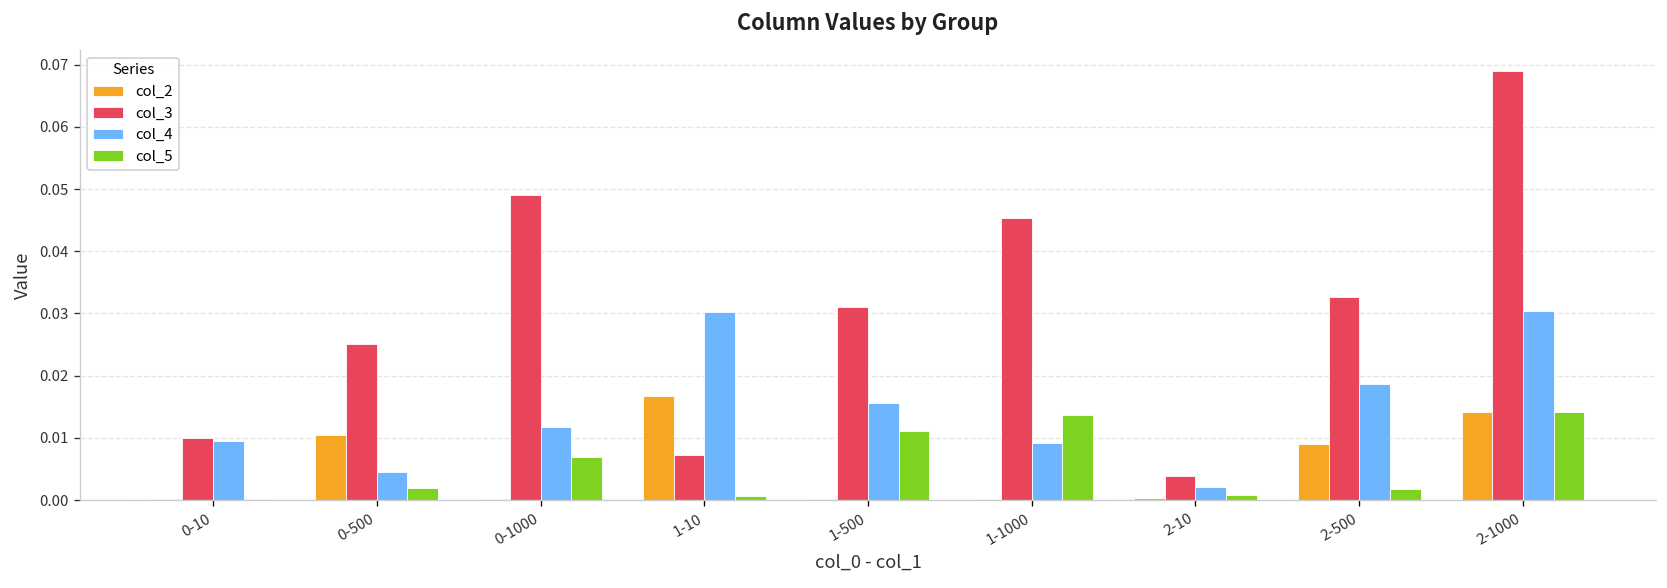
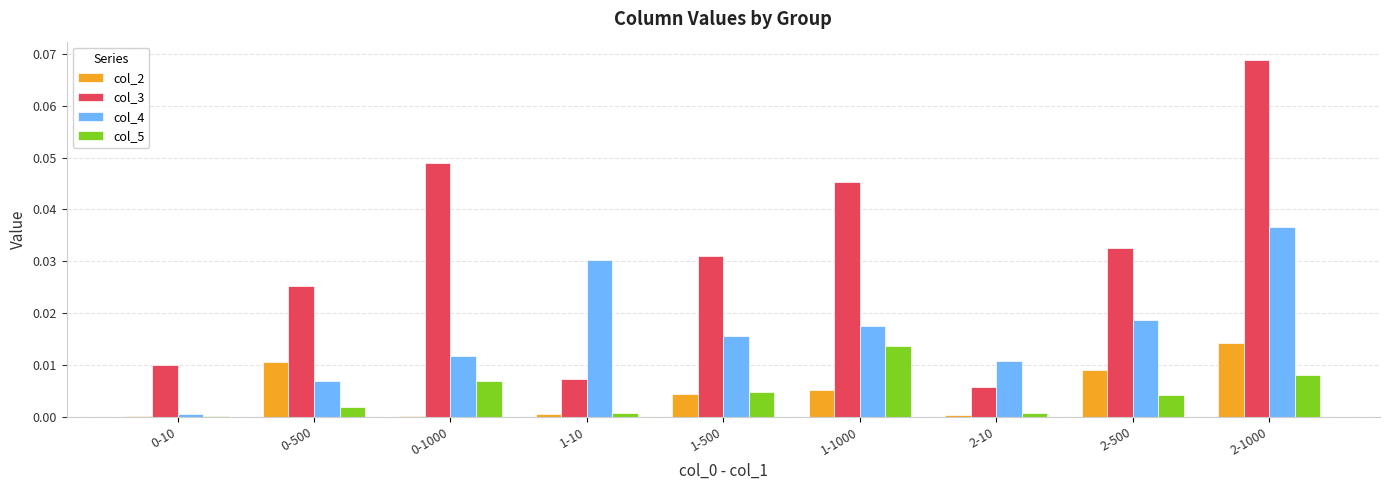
  {
    "col_2": {
      "0-500": 0.011,
-     "1-10": 0.017,
-     "1-500": 0.000,
-     "1-1000": 0.000,
+     "1-10": 0.000,
+     "1-500": 0.004,
+     "1-1000": 0.005,
      "2-500": 0.009,
      "2-1000": 0.014
    },
    "col_3": {
      "0-10": 0.010,
      "0-500": 0.025,
      "0-1000": 0.049,
      "1-10": 0.007,
      "1-500": 0.031,
      "1-1000": 0.045,
-     "2-10": 0.004,
+     "2-10": 0.006,
      "2-500": 0.033,
      "2-1000": 0.069
    },
    "col_4": {
-     "0-10": 0.009,
-     "0-500": 0.005,
+     "0-10": 0.000,
+     "0-500": 0.007,
      "0-1000": 0.012,
      "1-10": 0.030,
      "1-500": 0.016,
-     "1-1000": 0.009,
-     "2-10": 0.002,
+     "1-1000": 0.018,
+     "2-10": 0.011,
      "2-500": 0.019,
-     "2-1000": 0.030
+     "2-1000": 0.037
    },
    "col_5": {
      "0-500": 0.002,
      "0-1000": 0.007,
      "1-10": 0.001,
-     "1-500": 0.011,
+     "1-500": 0.005,
      "1-1000": 0.014,
      "2-10": 0.001,
-     "2-500": 0.002,
-     "2-1000": 0.014
+     "2-500": 0.004,
+     "2-1000": 0.008
    }
  }
